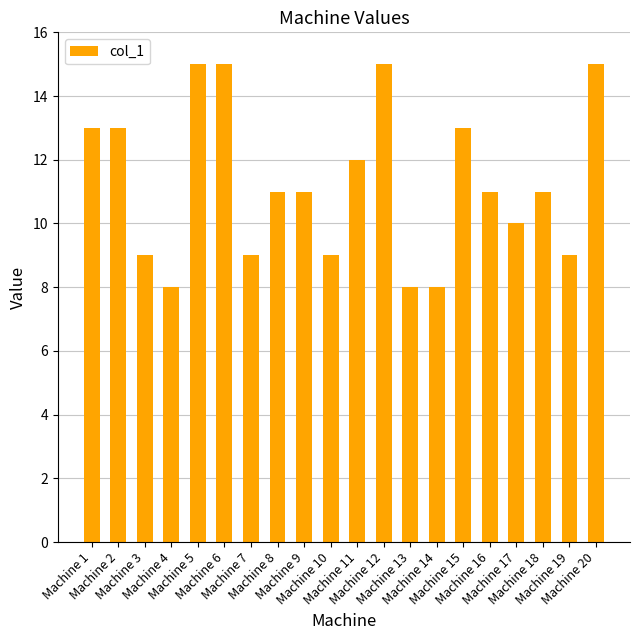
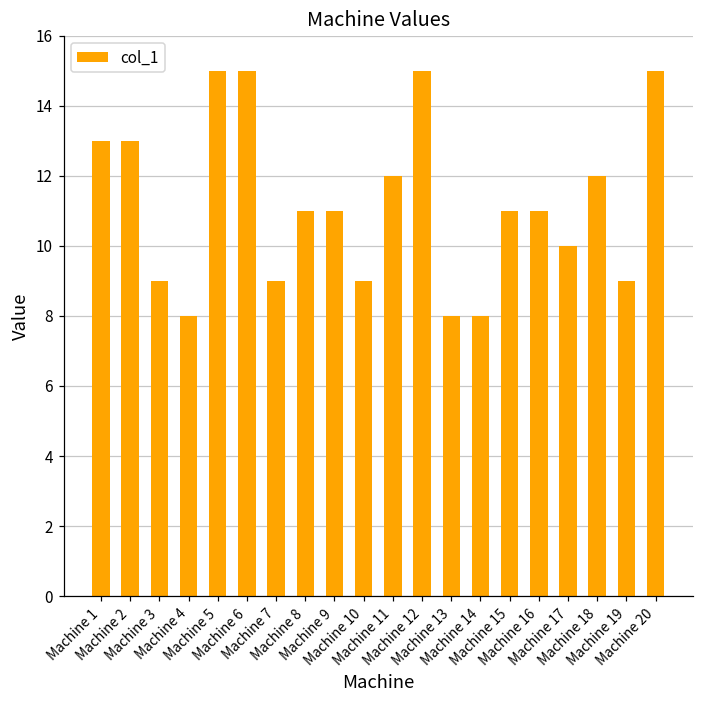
  {
    "Machine 1": 13,
    "Machine 2": 13,
    "Machine 3": 9,
    "Machine 4": 8,
    "Machine 5": 15,
    "Machine 6": 15,
    "Machine 7": 9,
    "Machine 8": 11,
    "Machine 9": 11,
    "Machine 10": 9,
    "Machine 11": 12,
    "Machine 12": 15,
    "Machine 13": 8,
    "Machine 14": 8,
-   "Machine 15": 13,
+   "Machine 15": 11,
    "Machine 16": 11,
    "Machine 17": 10,
-   "Machine 18": 11,
+   "Machine 18": 12,
    "Machine 19": 9,
    "Machine 20": 15
  }
